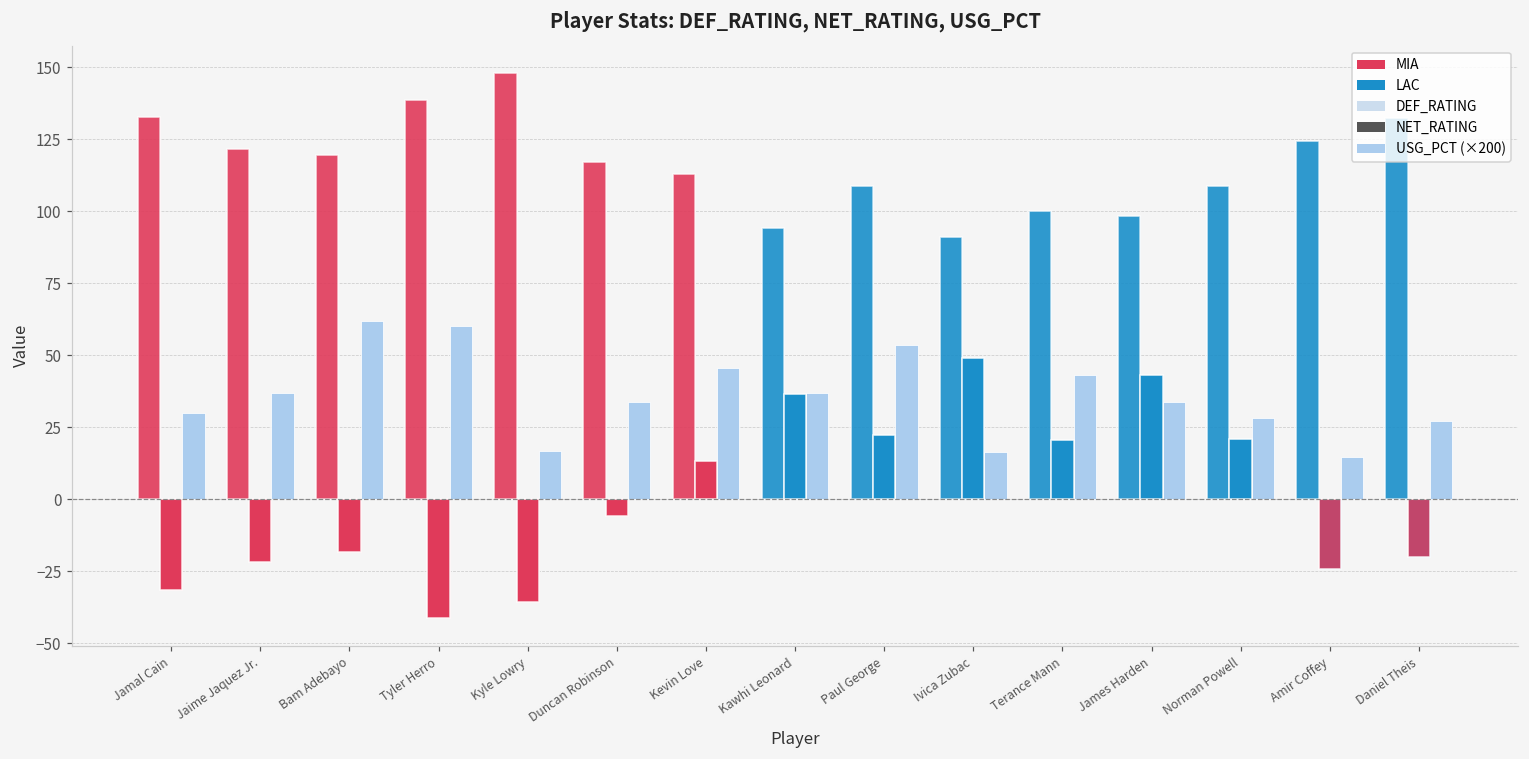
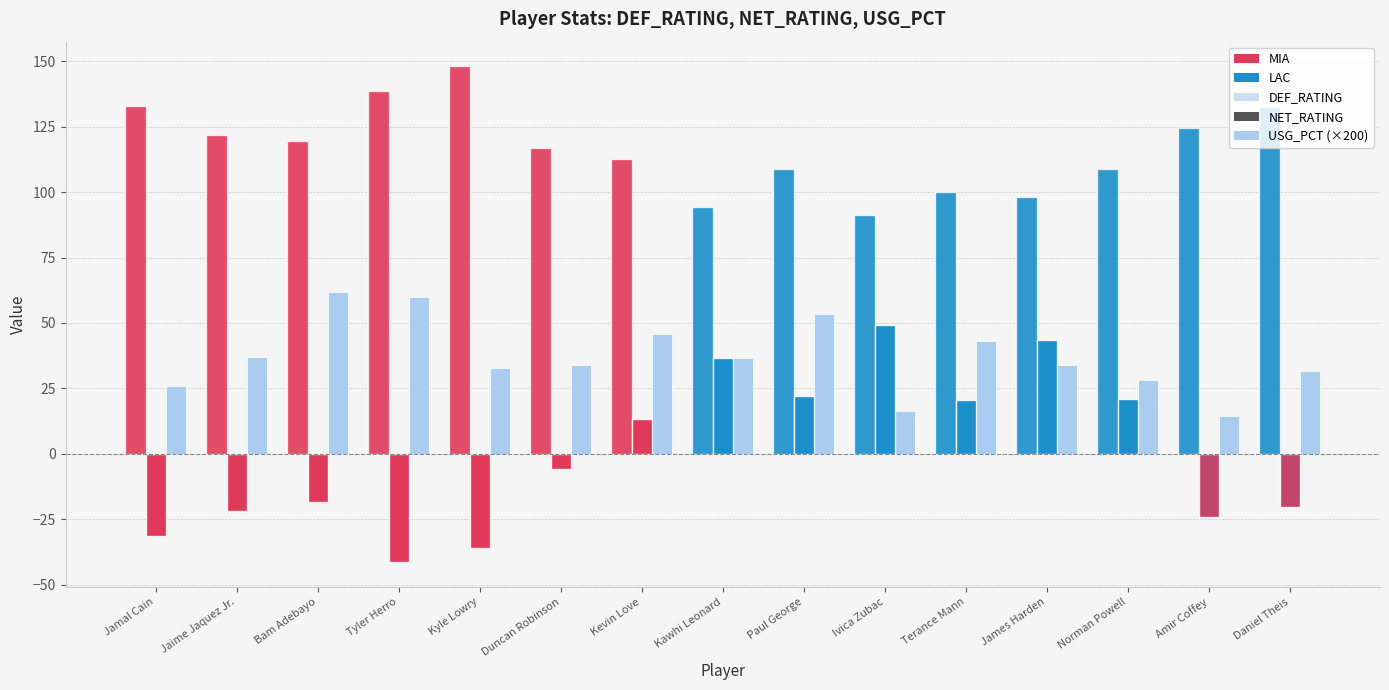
  {
    "USG_PCT (×200)": {
-     "Jamal Cain": 30,
+     "Jamal Cain": 26,
      "Jaime Jaquez Jr.": 37,
      "Bam Adebayo": 62,
      "Tyler Herro": 60,
-     "Kyle Lowry": 17,
+     "Kyle Lowry": 33,
      "Duncan Robinson": 34,
      "Kevin Love": 46,
      "Kawhi Leonard": 37,
      "Paul George": 53,
      "Ivica Zubac": 16,
      "Terance Mann": 43,
      "James Harden": 34,
      "Norman Powell": 28,
      "Amir Coffey": 15,
-     "Daniel Theis": 27
+     "Daniel Theis": 32
    }
  }
